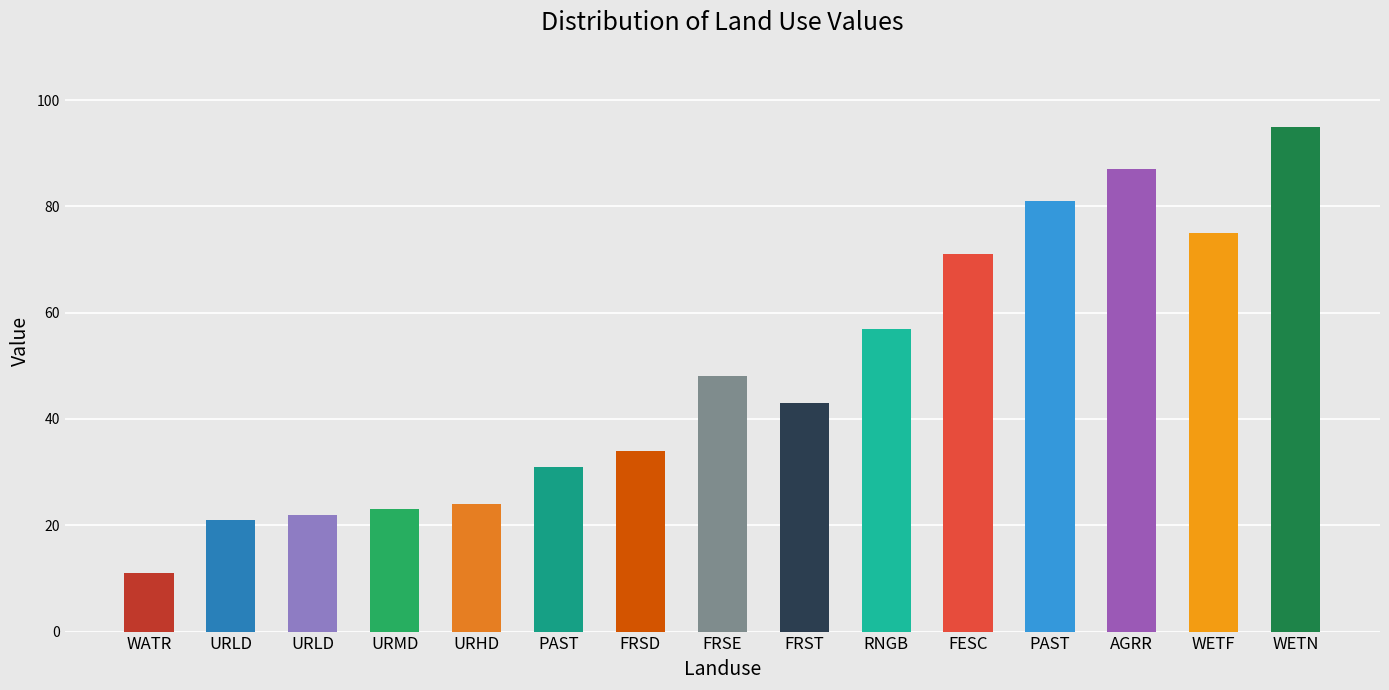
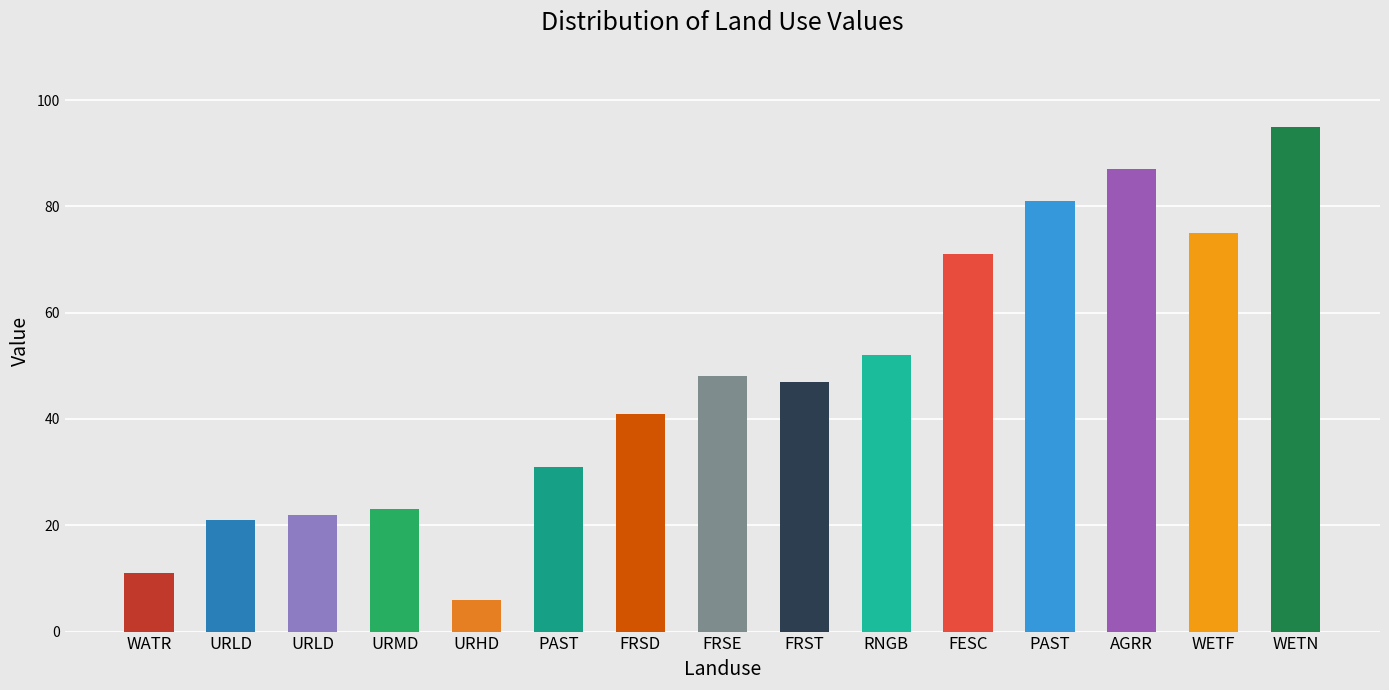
  {
    "WATR": 11,
    "URMD": 23,
-   "URHD": 24,
-   "FRSD": 34,
+   "URHD": 6,
+   "FRSD": 41,
    "FRSE": 48,
-   "FRST": 43,
-   "RNGB": 57,
+   "FRST": 47,
+   "RNGB": 52,
    "FESC": 71,
    "AGRR": 87,
    "WETF": 75,
    "WETN": 95
  }
